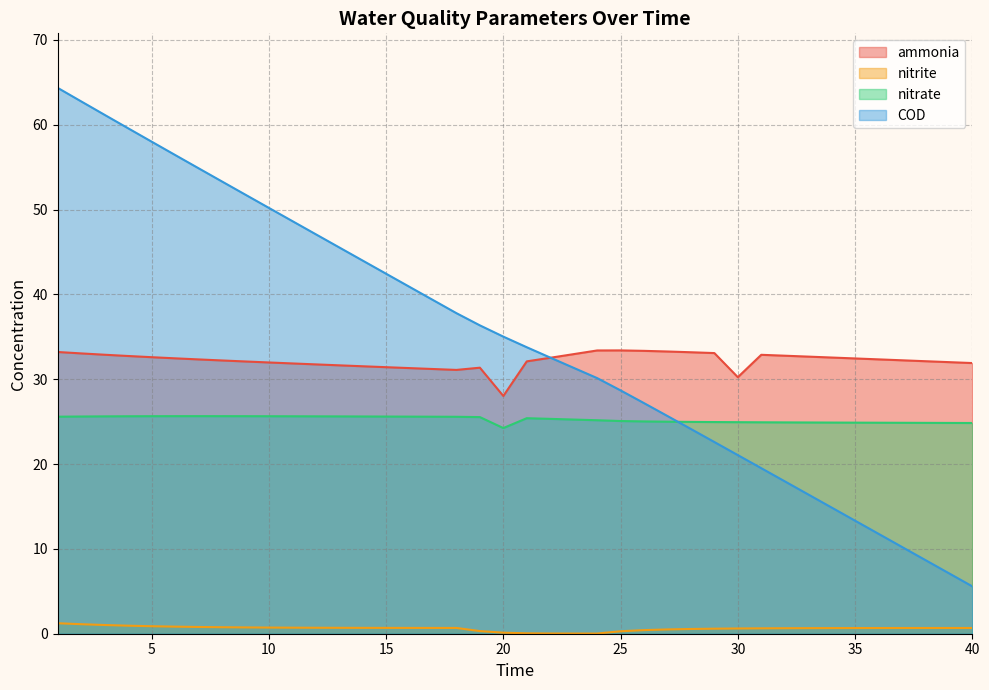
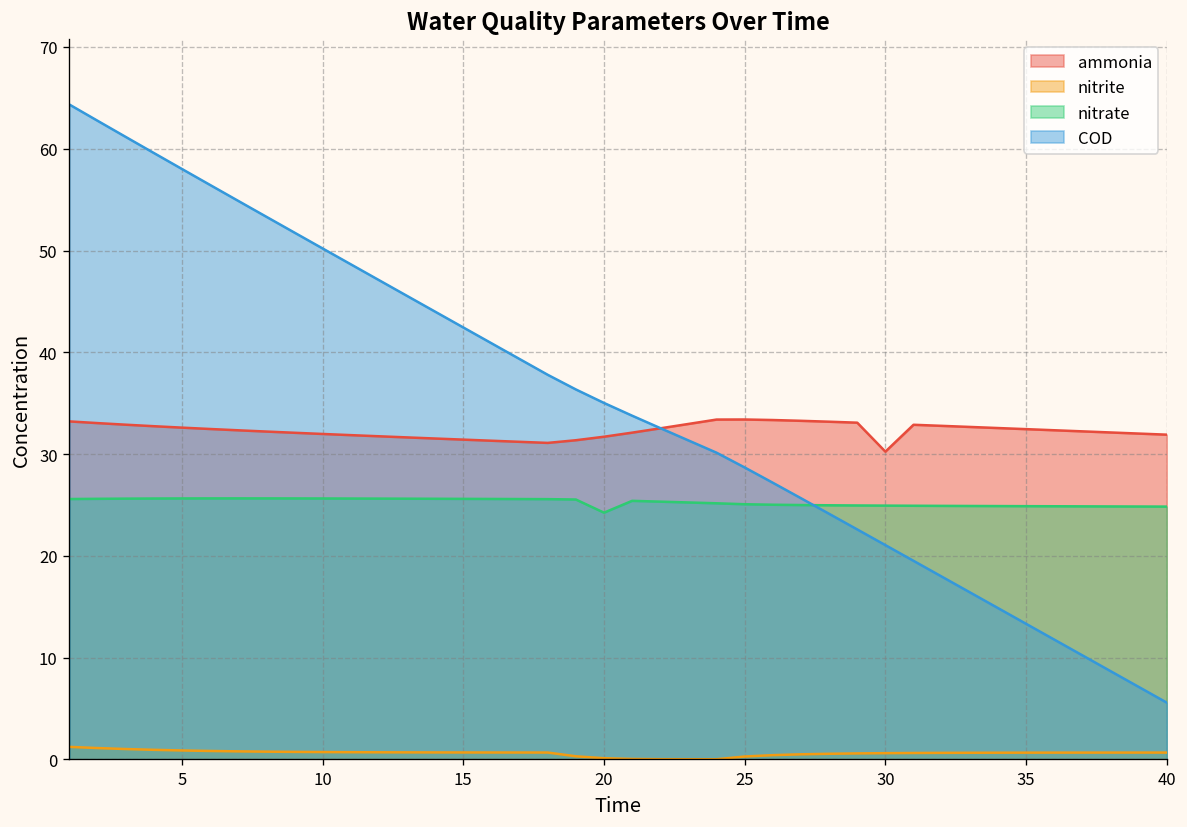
  {
    "ammonia": {
      "5": 33,
      "10": 32,
      "15": 31,
-     "20": 28,
+     "20": 32,
      "25": 33,
      "30": 30,
      "35": 32,
      "40": 32
    },
    "nitrite": {
      "5": 1,
      "10": 1,
      "15": 1,
      "20": 0,
      "25": 0,
      "30": 1,
      "35": 1,
      "40": 1
    },
    "nitrate": {
      "5": 26,
      "10": 26,
      "15": 26,
      "20": 24,
      "25": 25,
      "30": 25,
      "35": 25,
      "40": 25
    },
    "COD": {
      "5": 58,
      "10": 50,
      "15": 42,
      "20": 35,
      "25": 29,
      "30": 21,
      "35": 13,
      "40": 6
    }
  }
